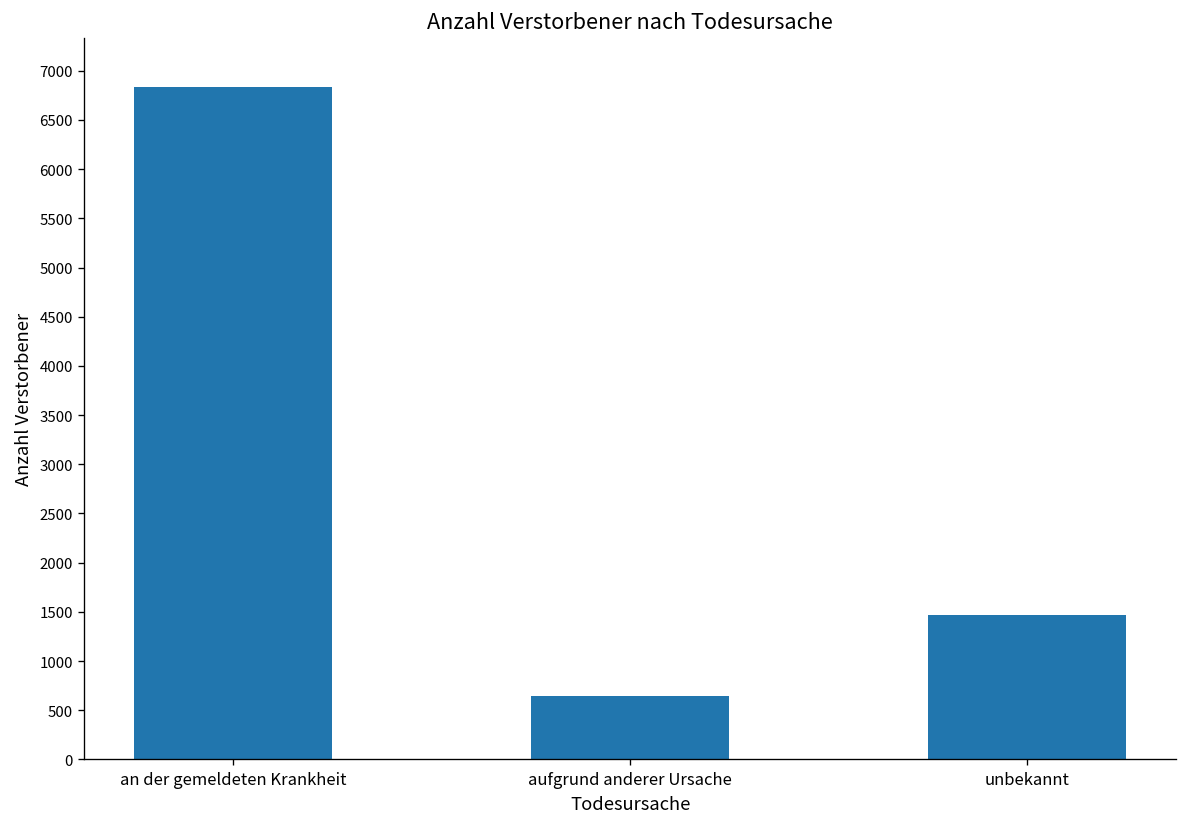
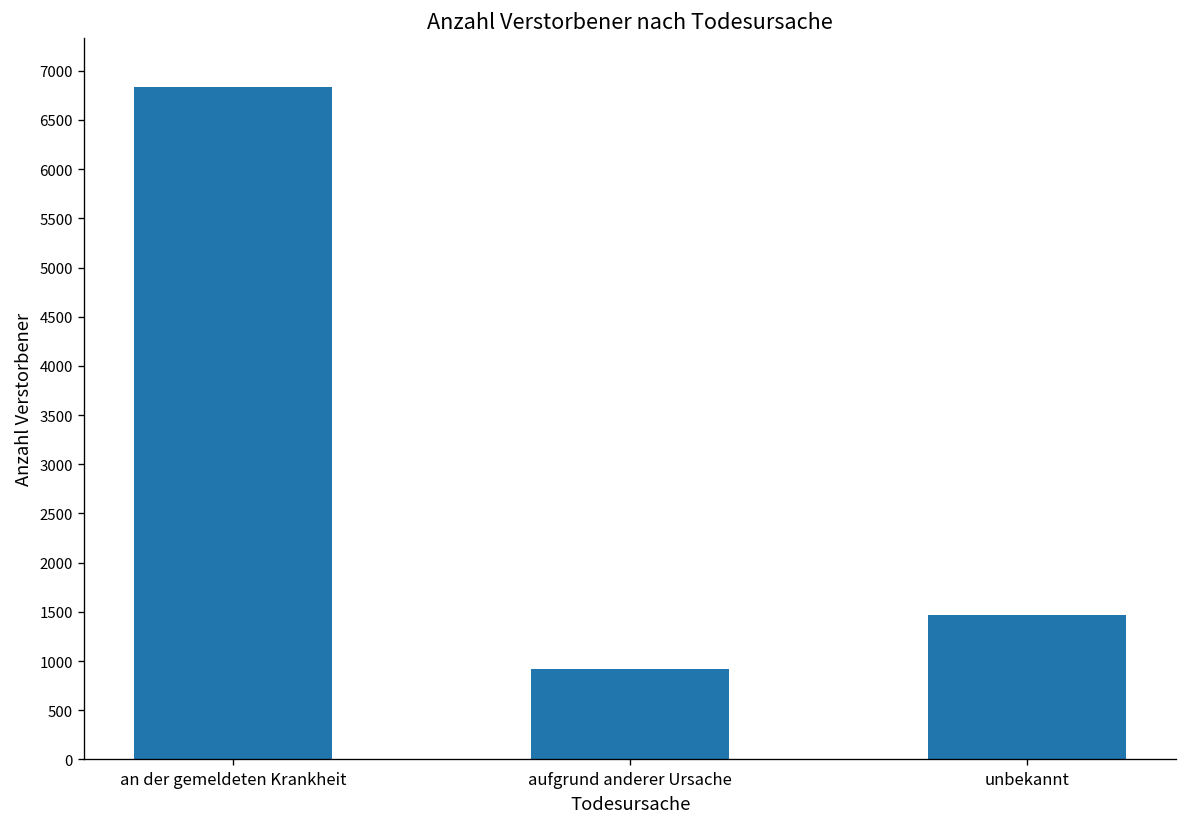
  {
    "an der gemeldeten Krankheit": 6800,
-   "aufgrund anderer Ursache": 700,
+   "aufgrund anderer Ursache": 900,
    "unbekannt": 1500
  }
